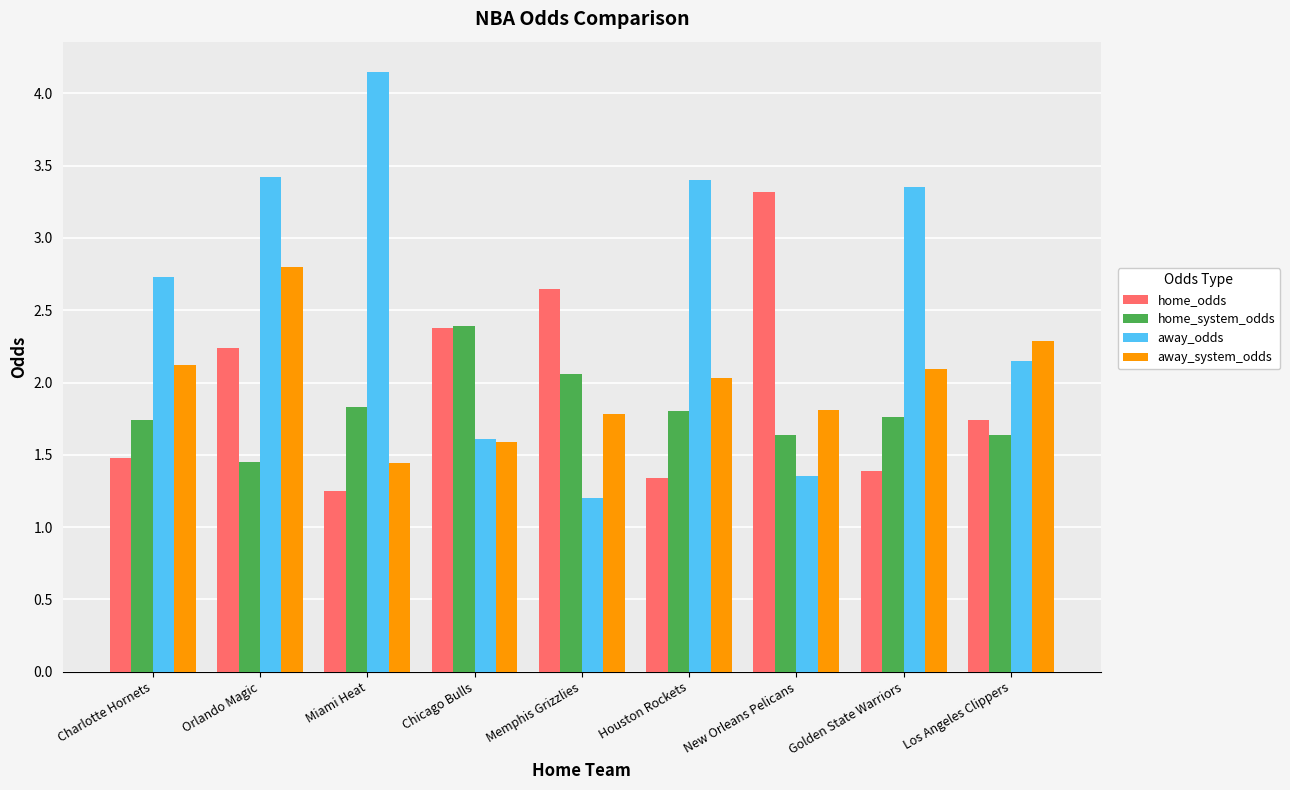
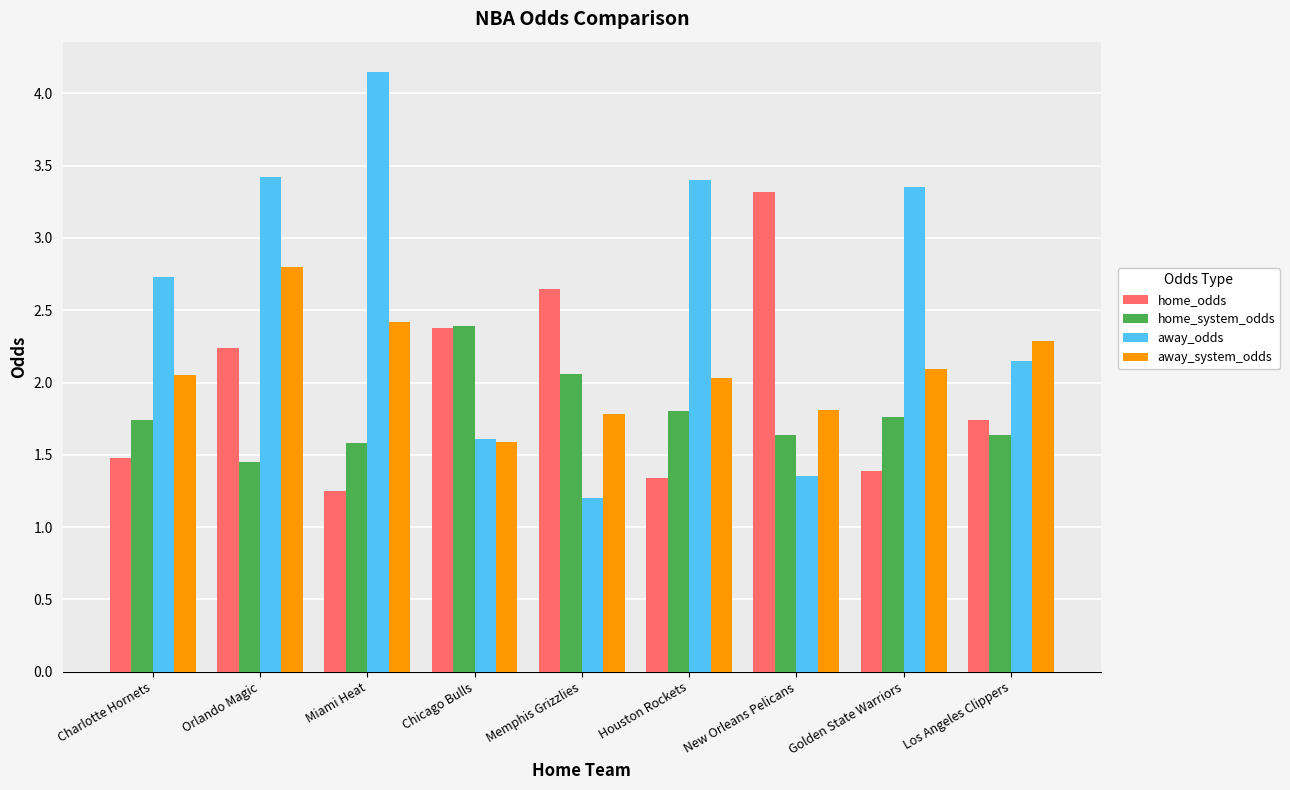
  {
    "home_odds": {
      "Charlotte Hornets": 1.48,
      "Orlando Magic": 2.24,
      "Miami Heat": 1.25,
      "Chicago Bulls": 2.38,
      "Memphis Grizzlies": 2.65,
      "Houston Rockets": 1.34,
      "New Orleans Pelicans": 3.32,
      "Golden State Warriors": 1.39,
      "Los Angeles Clippers": 1.74
    },
    "home_system_odds": {
      "Charlotte Hornets": 1.74,
      "Orlando Magic": 1.45,
-     "Miami Heat": 1.83,
+     "Miami Heat": 1.58,
      "Chicago Bulls": 2.39,
      "Memphis Grizzlies": 2.06,
      "Houston Rockets": 1.80,
      "New Orleans Pelicans": 1.64,
      "Golden State Warriors": 1.76,
      "Los Angeles Clippers": 1.64
    },
    "away_odds": {
      "Charlotte Hornets": 2.73,
      "Orlando Magic": 3.42,
      "Miami Heat": 4.15,
      "Chicago Bulls": 1.61,
      "Memphis Grizzlies": 1.20,
      "Houston Rockets": 3.40,
      "New Orleans Pelicans": 1.35,
      "Golden State Warriors": 3.35,
      "Los Angeles Clippers": 2.15
    },
    "away_system_odds": {
-     "Charlotte Hornets": 2.12,
+     "Charlotte Hornets": 2.05,
      "Orlando Magic": 2.80,
-     "Miami Heat": 1.44,
+     "Miami Heat": 2.42,
      "Chicago Bulls": 1.59,
      "Memphis Grizzlies": 1.78,
      "Houston Rockets": 2.03,
      "New Orleans Pelicans": 1.81,
      "Golden State Warriors": 2.09,
      "Los Angeles Clippers": 2.29
    }
  }
